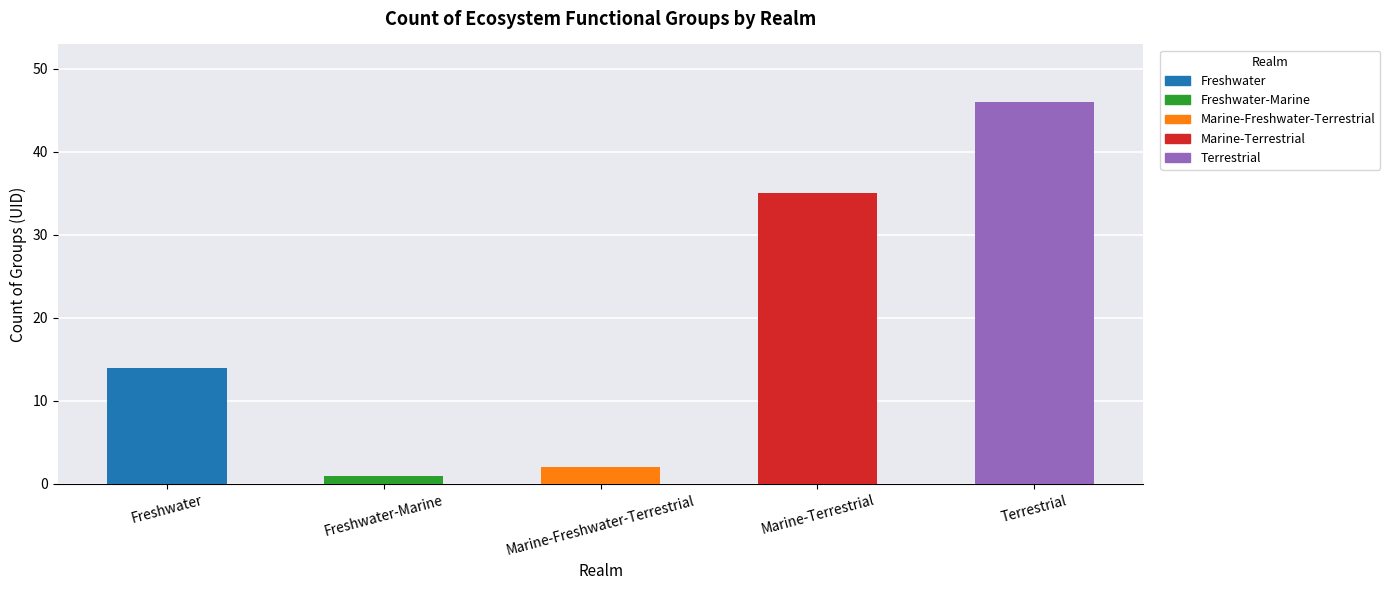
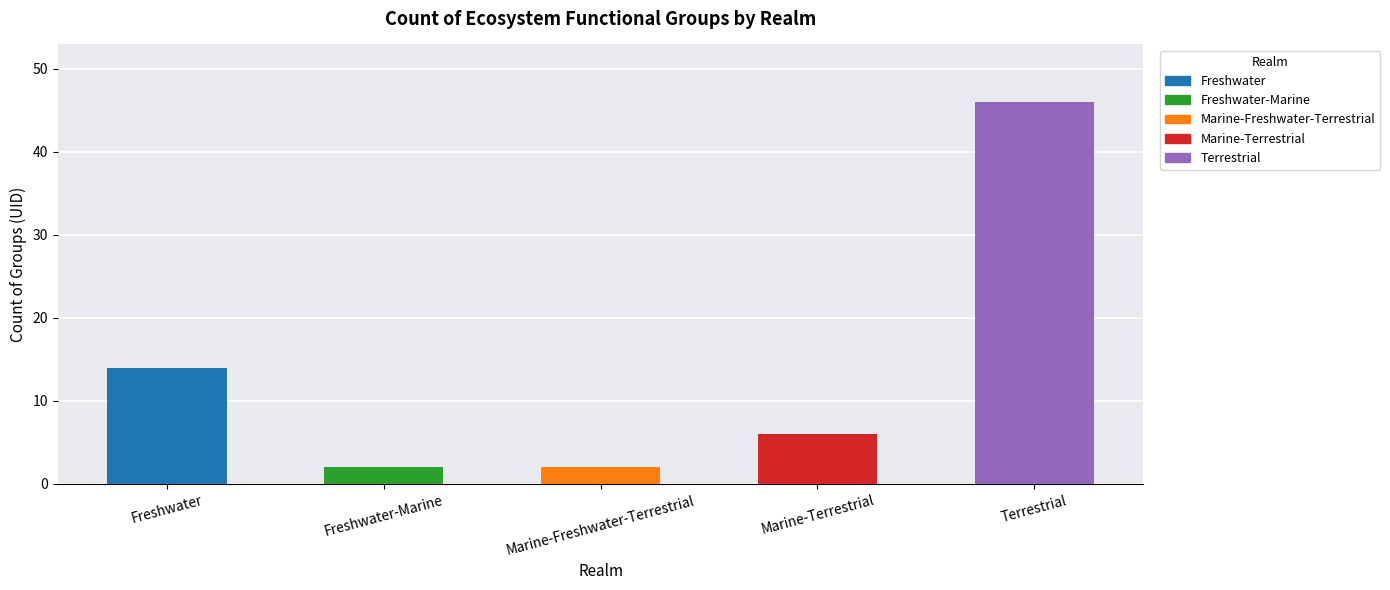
  {
    "Freshwater": 14,
-   "Freshwater-Marine": 1,
+   "Freshwater-Marine": 2,
    "Marine-Freshwater-Terrestrial": 2,
-   "Marine-Terrestrial": 35,
+   "Marine-Terrestrial": 6,
    "Terrestrial": 46
  }
